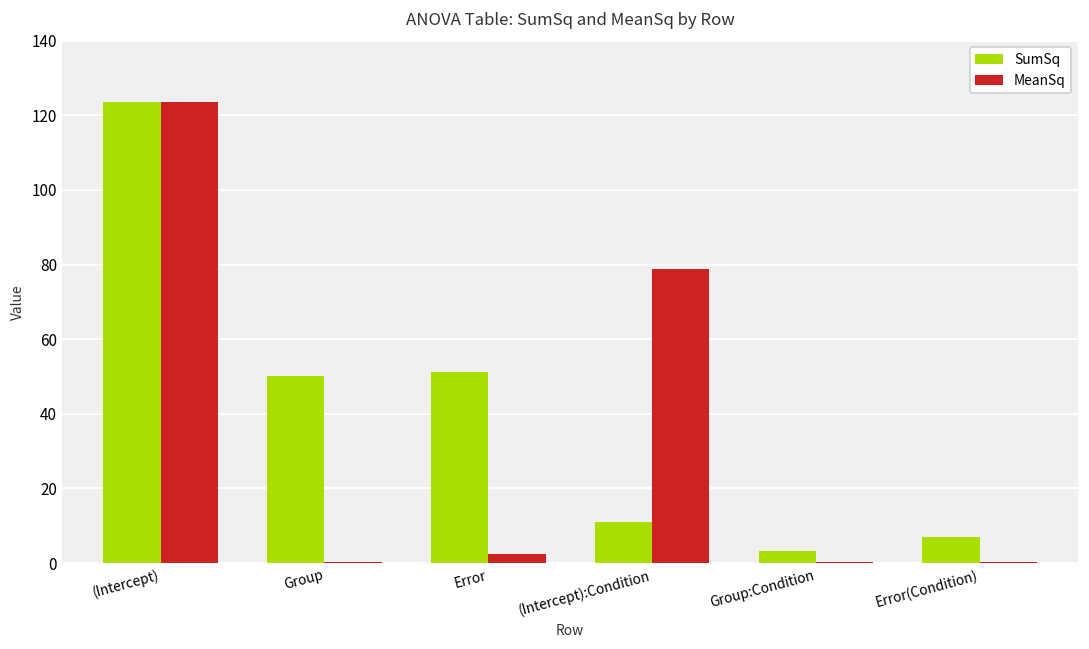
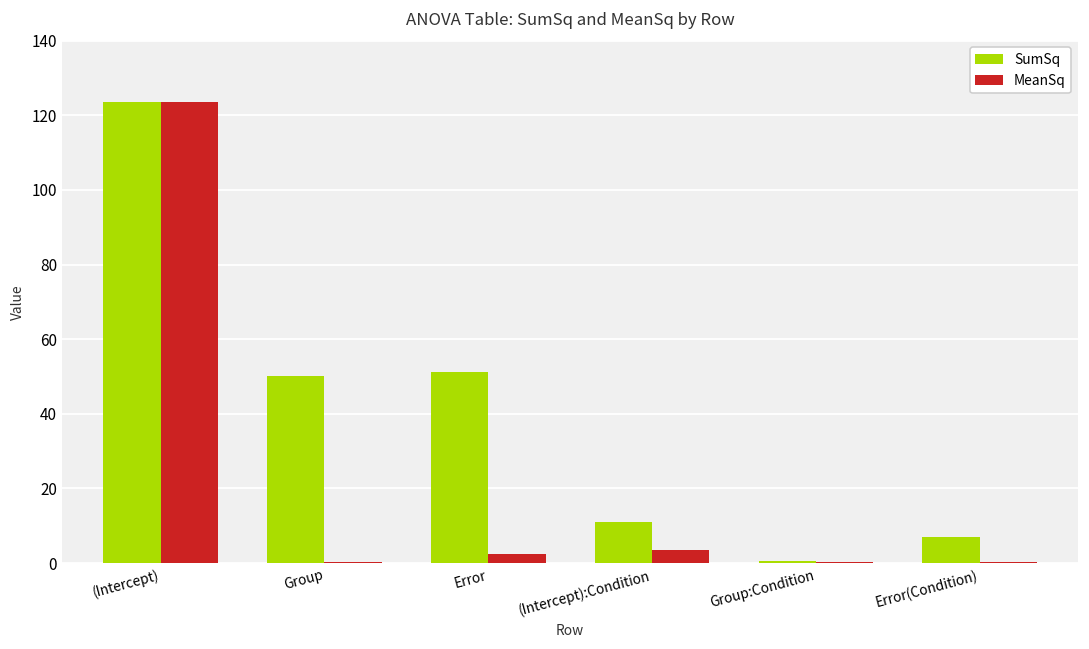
  {
    "SumSq": {
      "(Intercept)": 124,
      "Group": 50,
      "Error": 51,
      "(Intercept):Condition": 11,
-     "Group:Condition": 3,
+     "Group:Condition": 1,
      "Error(Condition)": 7
    },
    "MeanSq": {
      "(Intercept)": 124,
      "Error": 2,
-     "(Intercept):Condition": 79
+     "(Intercept):Condition": 4
    }
  }
